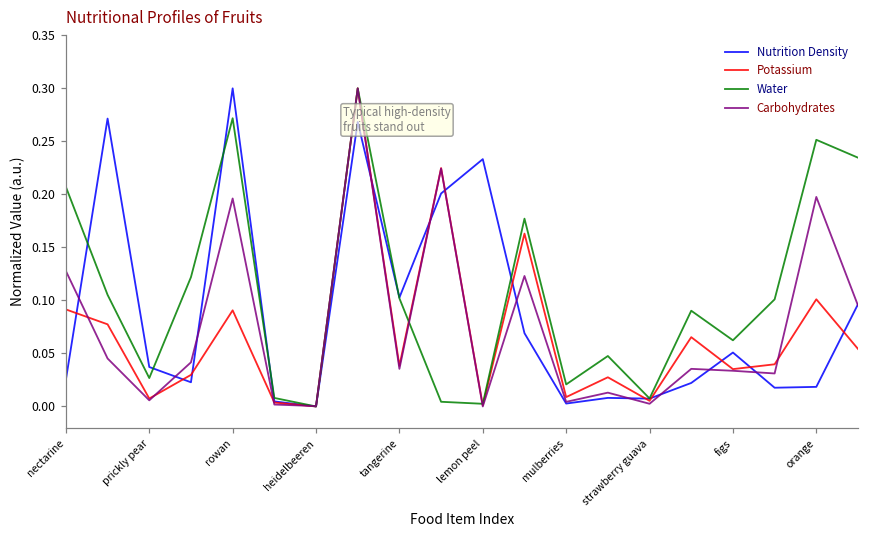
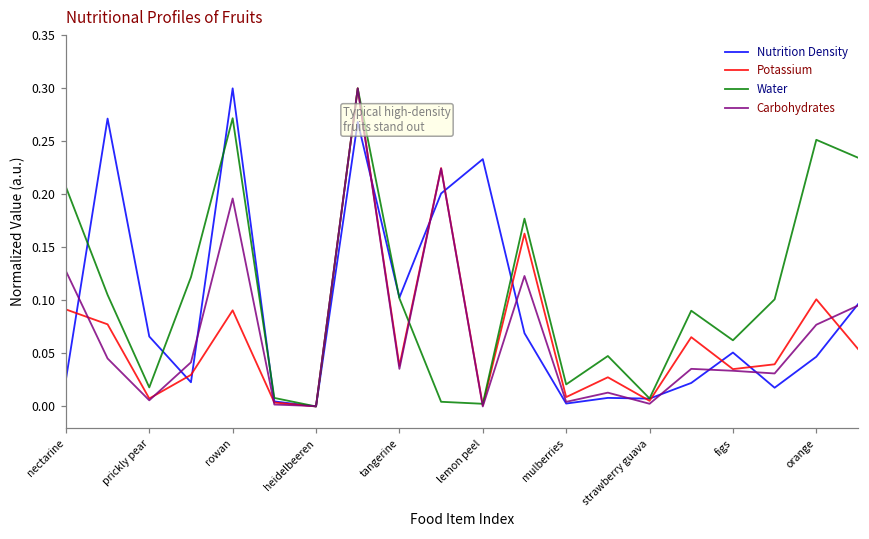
  {
    "Nutrition Density": {
      "nectarine": 0.03,
-     "prickly pear": 0.04,
+     "prickly pear": 0.07,
      "rowan": 0.30,
      "lemon peel": 0.23,
      "figs": 0.05,
-     "orange": 0.02
+     "orange": 0.05
    },
    "Potassium": {
      "nectarine": 0.09,
      "rowan": 0.09,
      "tangerine": 0.04,
      "mulberries": 0.01,
      "orange": 0.10
    },
    "Water": {
      "nectarine": 0.21,
-     "prickly pear": 0.03,
+     "prickly pear": 0.02,
      "rowan": 0.27,
      "mulberries": 0.02,
      "figs": 0.06,
      "orange": 0.25
    },
    "Carbohydrates": {
      "nectarine": 0.13,
      "rowan": 0.20,
      "tangerine": 0.04,
      "strawberry guava": 0.00,
-     "orange": 0.20
+     "orange": 0.08
    }
  }
